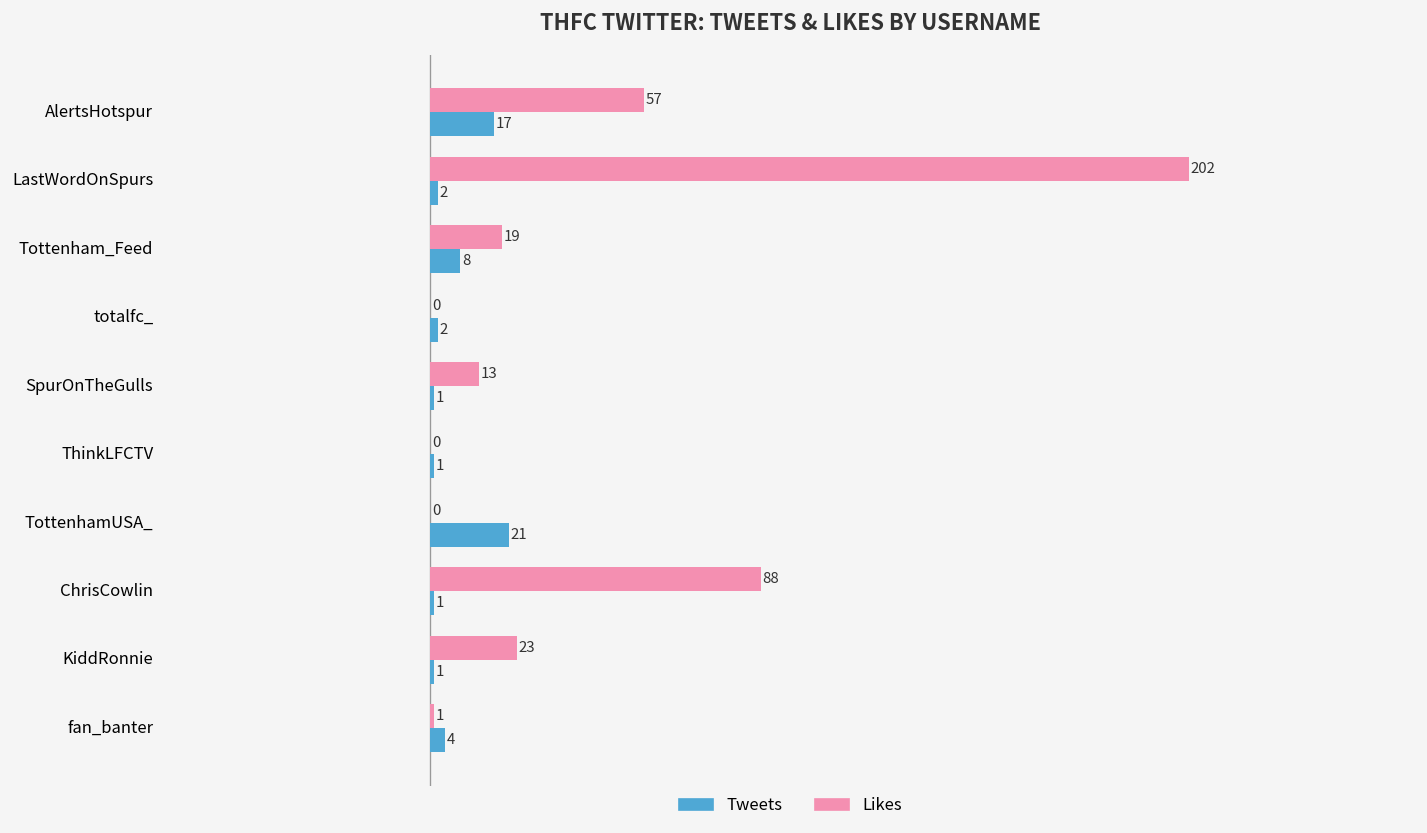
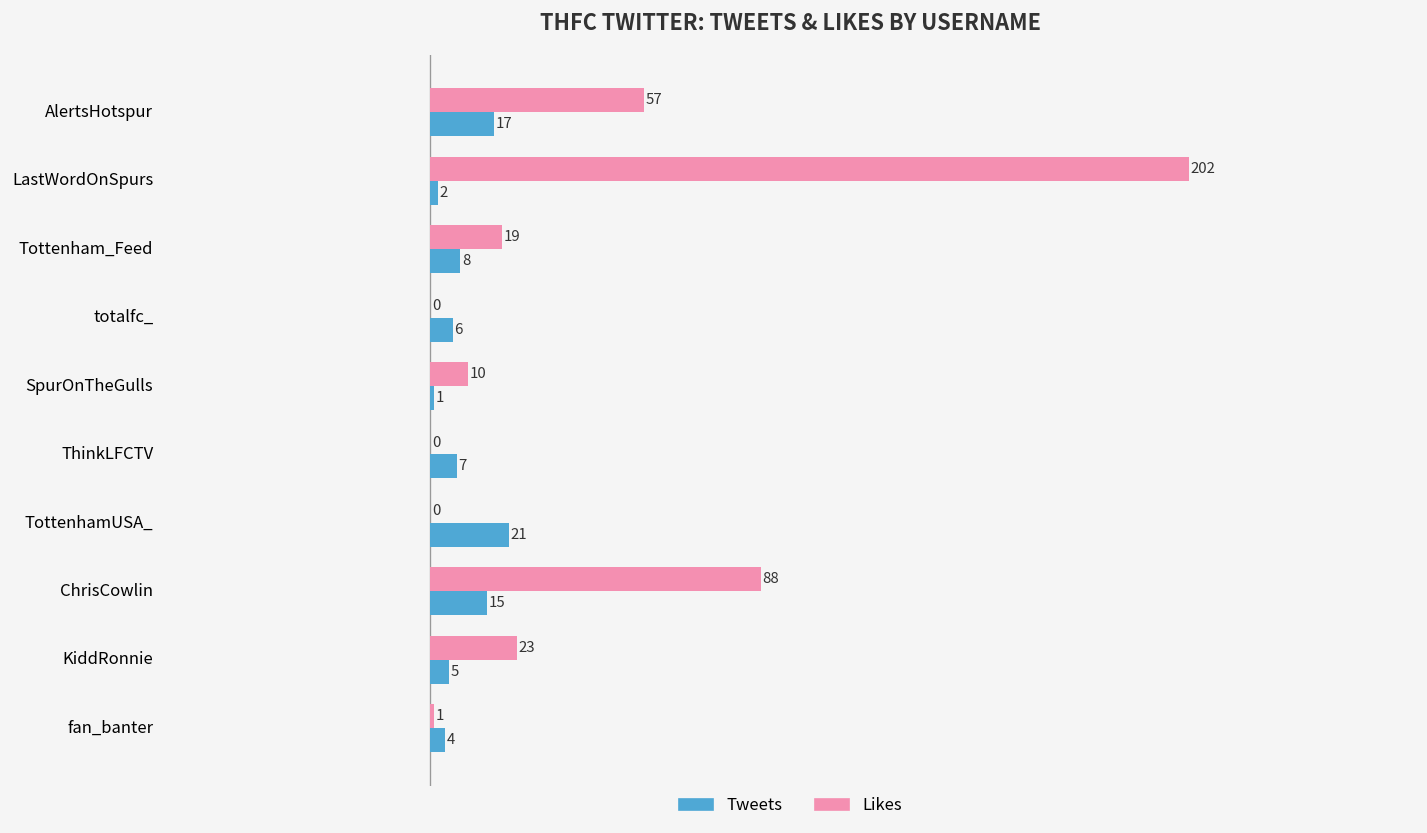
  {
    "Tweets": {
      "AlertsHotspur": 17,
      "LastWordOnSpurs": 2,
      "Tottenham_Feed": 8,
-     "totalfc_": 2,
+     "totalfc_": 6,
      "SpurOnTheGulls": 1,
-     "ThinkLFCTV": 1,
+     "ThinkLFCTV": 7,
      "TottenhamUSA_": 21,
-     "ChrisCowlin": 1,
-     "KiddRonnie": 1,
+     "ChrisCowlin": 15,
+     "KiddRonnie": 5,
      "fan_banter": 4
    },
    "Likes": {
      "AlertsHotspur": 57,
      "LastWordOnSpurs": 202,
      "Tottenham_Feed": 19,
      "totalfc_": 0,
-     "SpurOnTheGulls": 13,
+     "SpurOnTheGulls": 10,
      "ThinkLFCTV": 0,
      "TottenhamUSA_": 0,
      "ChrisCowlin": 88,
      "KiddRonnie": 23,
      "fan_banter": 1
    }
  }
